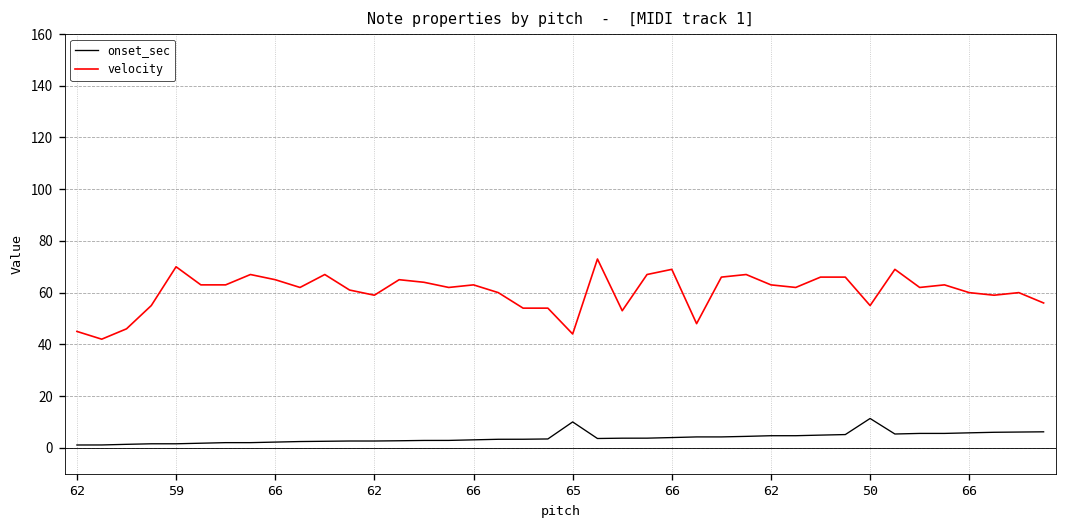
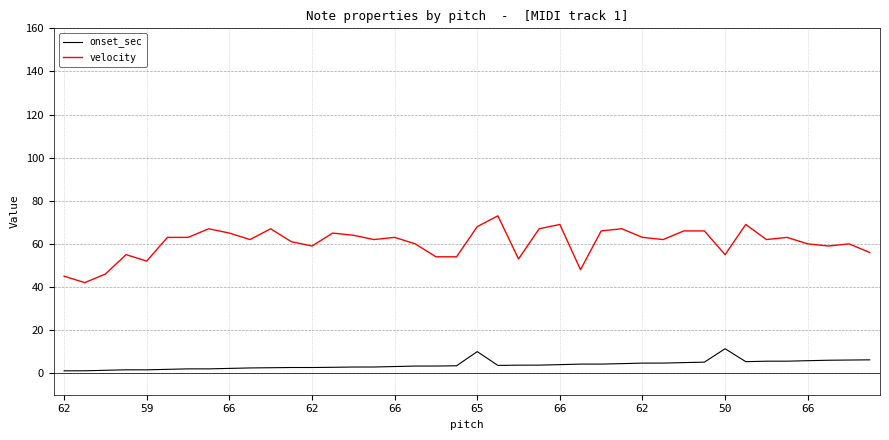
  {
    "onset_sec": {
      "59": 2,
      "65": 10,
      "50": 11
    },
    "velocity": {
-     "59": 70,
-     "65": 44,
+     "59": 52,
+     "65": 68,
      "50": 55
    }
  }
